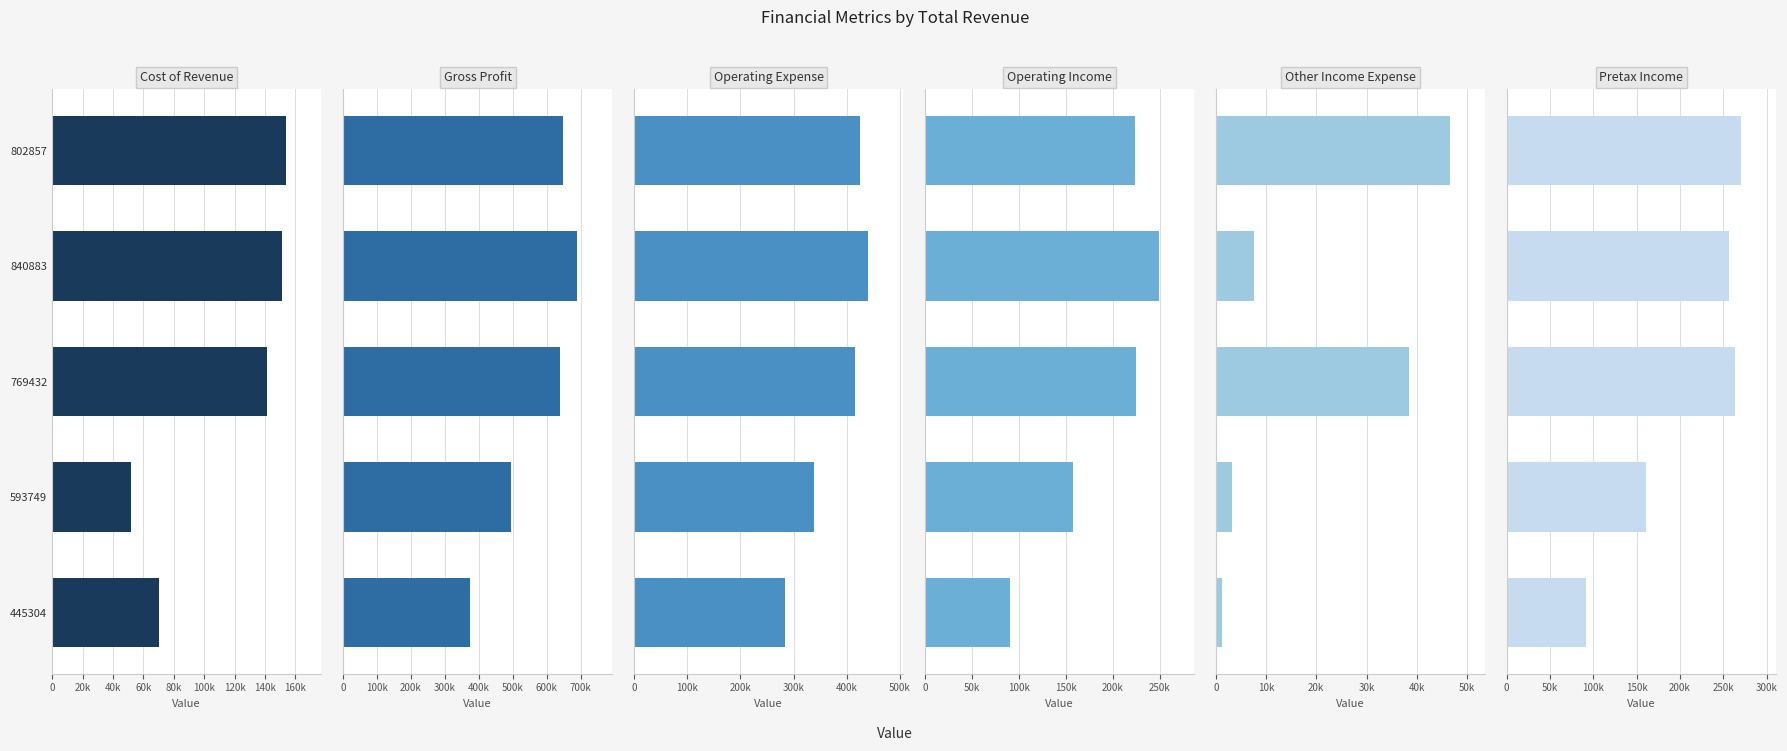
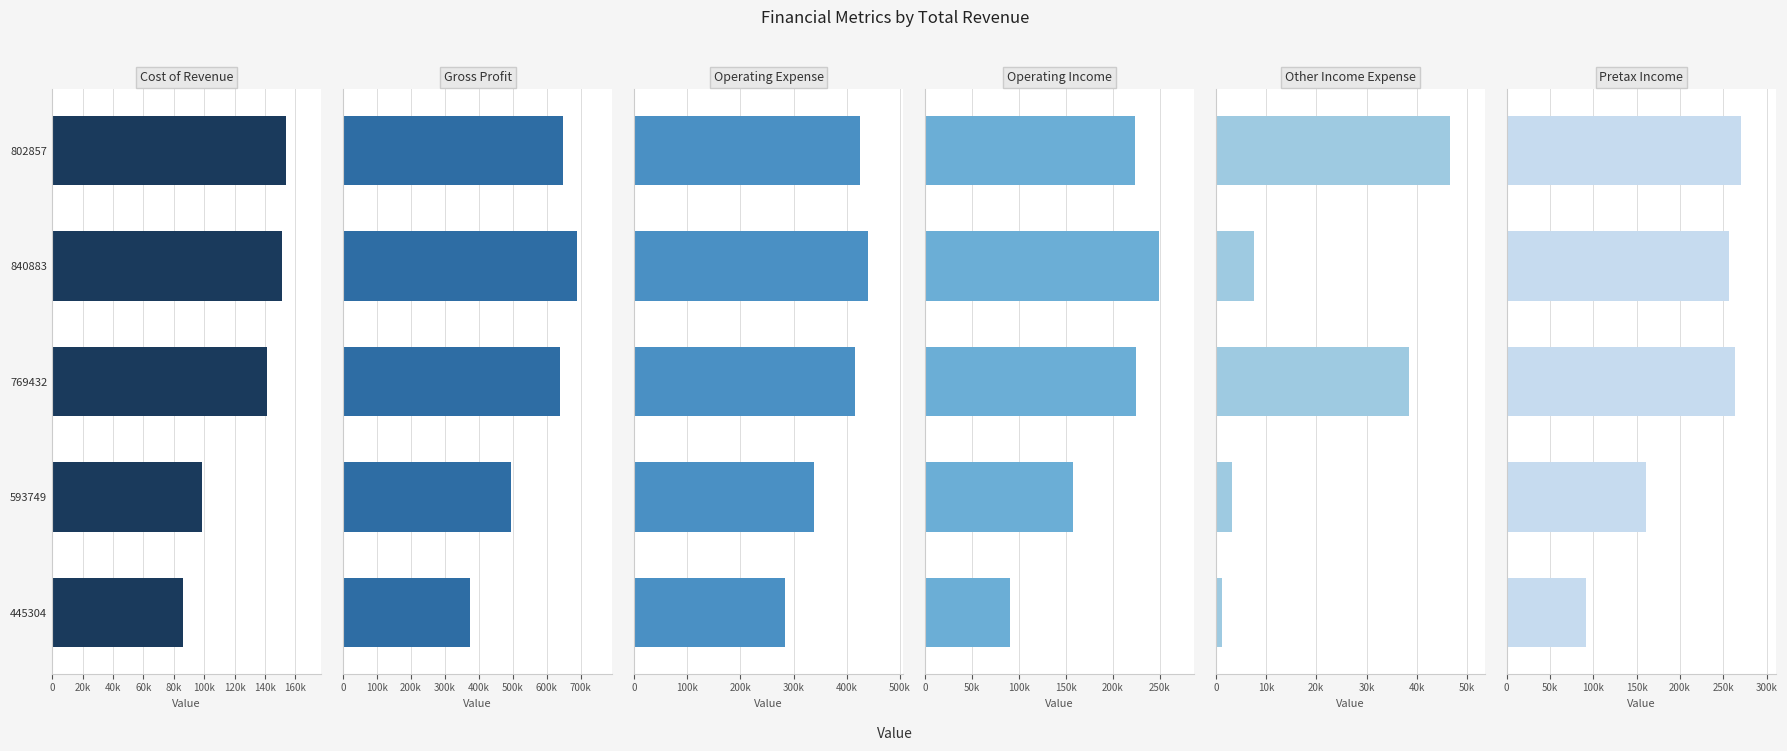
  {
    "Cost of Revenue": {
      "802857": 154000,
      "840883": 151000,
      "769432": 141000,
-     "593749": 52000,
-     "445304": 71000
+     "593749": 99000,
+     "445304": 86000
    }
  }
